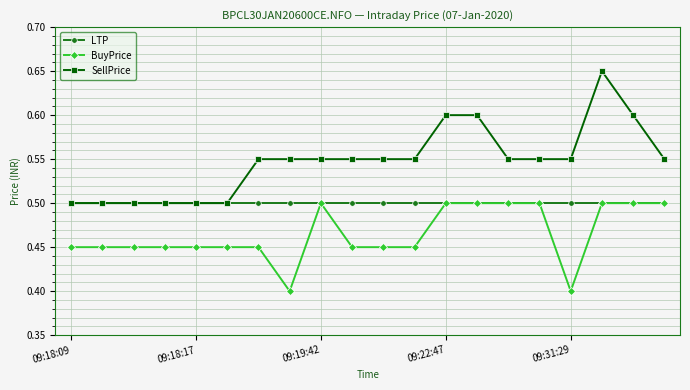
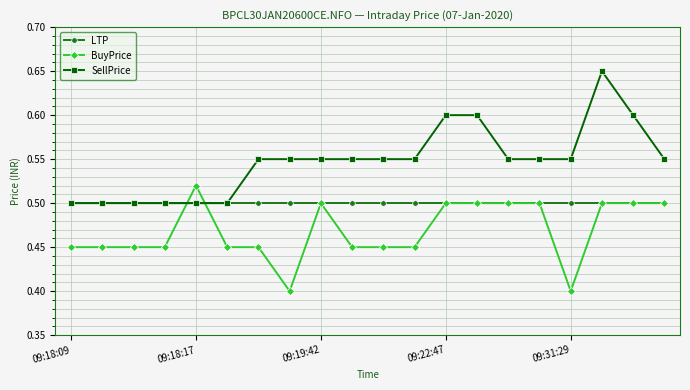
  {
    "BuyPrice": {
-     "09:18:17": 0.45,
+     "09:18:17": 0.52,
      "09:31:29": 0.40
    }
  }
